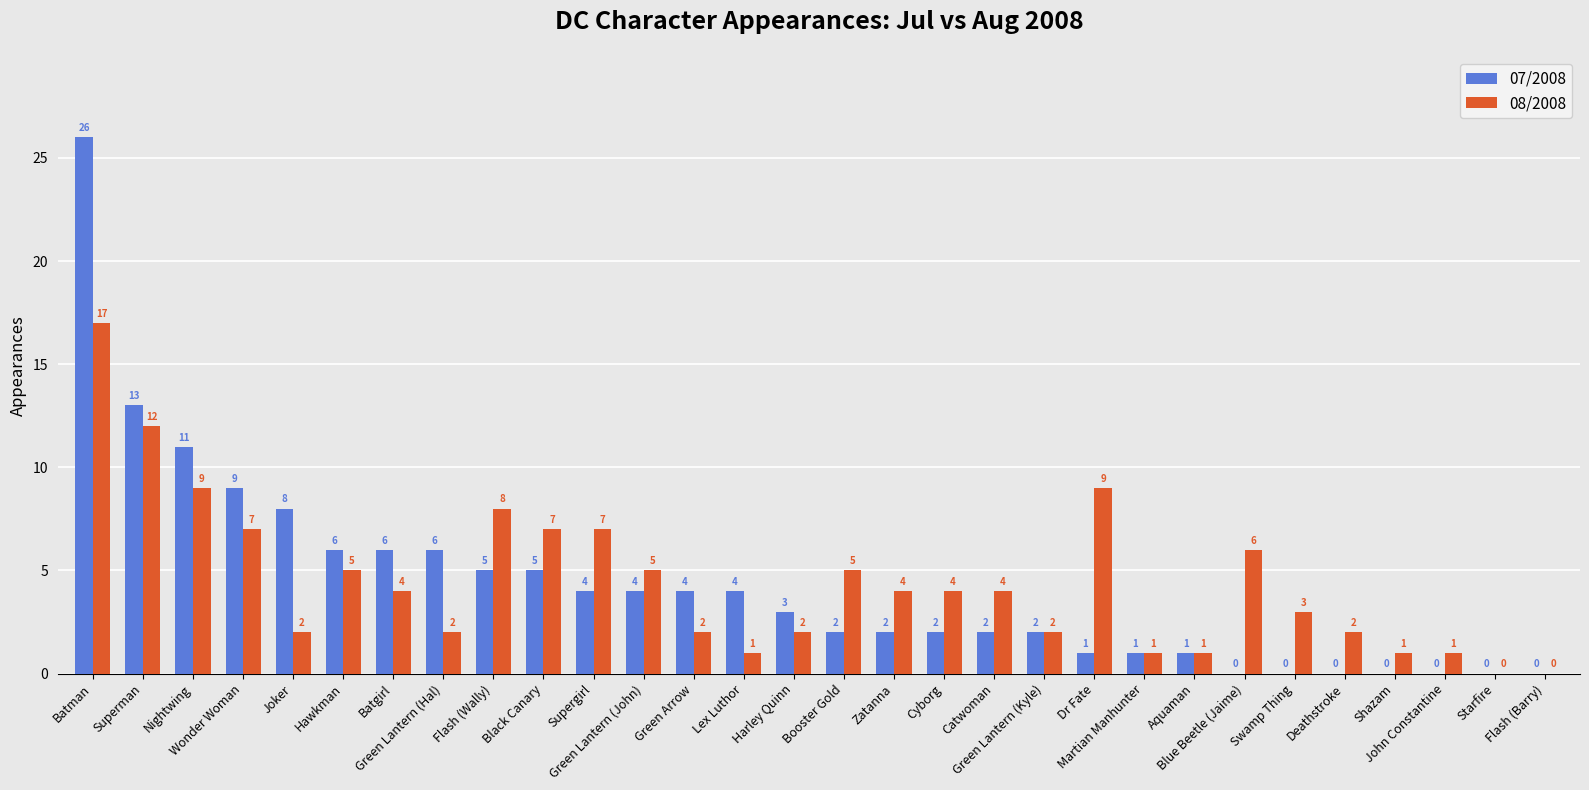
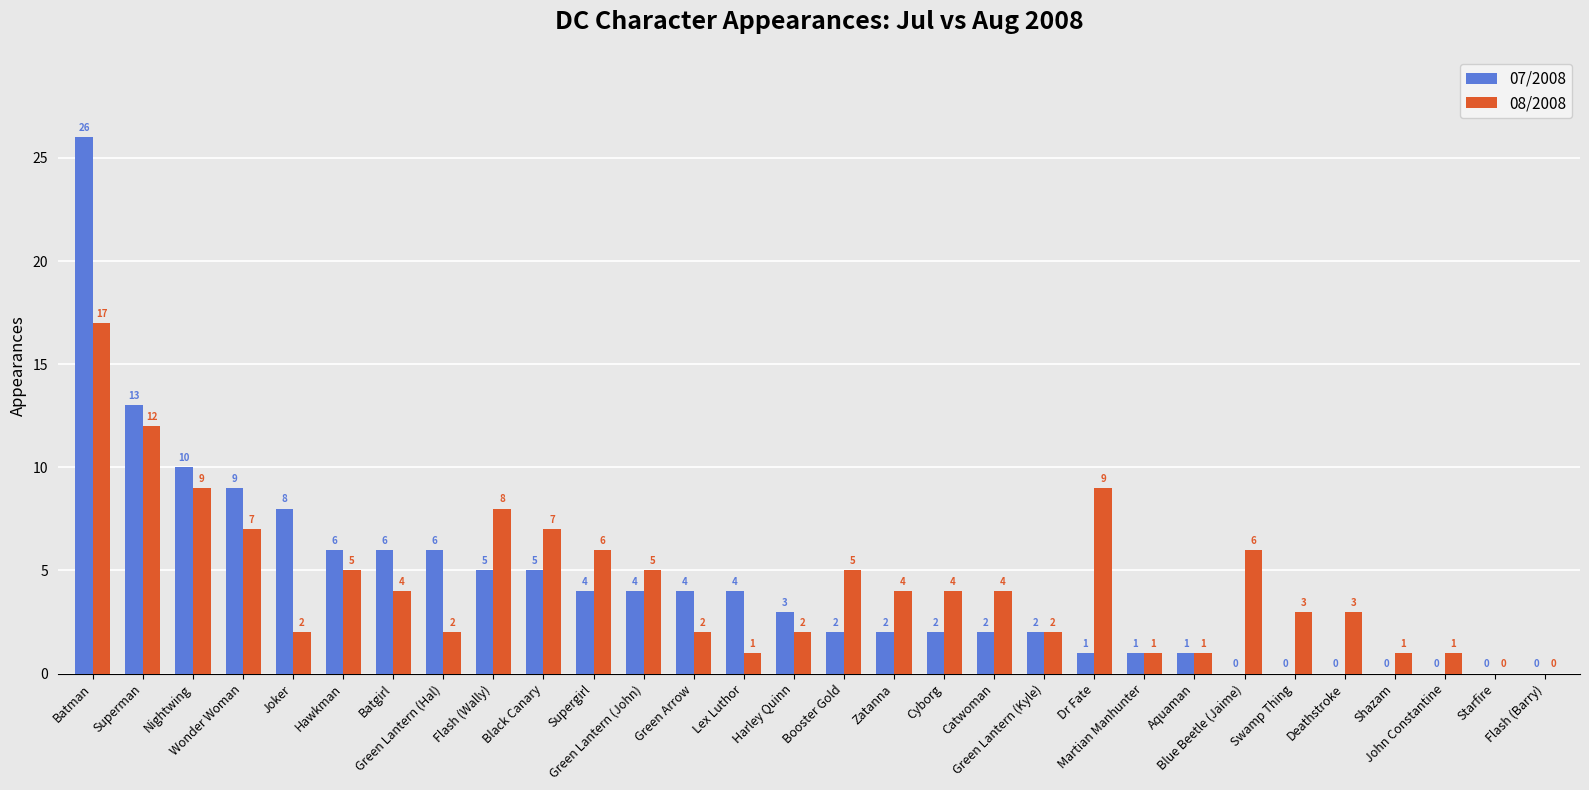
  {
    "07/2008": {
      "Batman": 26,
      "Superman": 13,
-     "Nightwing": 11,
+     "Nightwing": 10,
      "Wonder Woman": 9,
      "Joker": 8,
      "Hawkman": 6,
      "Batgirl": 6,
      "Green Lantern (Hal)": 6,
      "Flash (Wally)": 5,
      "Black Canary": 5,
      "Supergirl": 4,
      "Green Lantern (John)": 4,
      "Green Arrow": 4,
      "Lex Luthor": 4,
      "Harley Quinn": 3,
      "Booster Gold": 2,
      "Zatanna": 2,
      "Cyborg": 2,
      "Catwoman": 2,
      "Green Lantern (Kyle)": 2,
      "Dr Fate": 1,
      "Martian Manhunter": 1,
      "Aquaman": 1,
      "Blue Beetle (Jaime)": 0,
      "Swamp Thing": 0,
      "Deathstroke": 0,
      "Shazam": 0,
      "John Constantine": 0,
      "Starfire": 0,
      "Flash (Barry)": 0
    },
    "08/2008": {
      "Batman": 17,
      "Superman": 12,
      "Nightwing": 9,
      "Wonder Woman": 7,
      "Joker": 2,
      "Hawkman": 5,
      "Batgirl": 4,
      "Green Lantern (Hal)": 2,
      "Flash (Wally)": 8,
      "Black Canary": 7,
-     "Supergirl": 7,
+     "Supergirl": 6,
      "Green Lantern (John)": 5,
      "Green Arrow": 2,
      "Lex Luthor": 1,
      "Harley Quinn": 2,
      "Booster Gold": 5,
      "Zatanna": 4,
      "Cyborg": 4,
      "Catwoman": 4,
      "Green Lantern (Kyle)": 2,
      "Dr Fate": 9,
      "Martian Manhunter": 1,
      "Aquaman": 1,
      "Blue Beetle (Jaime)": 6,
      "Swamp Thing": 3,
-     "Deathstroke": 2,
+     "Deathstroke": 3,
      "Shazam": 1,
      "John Constantine": 1,
      "Starfire": 0,
      "Flash (Barry)": 0
    }
  }
